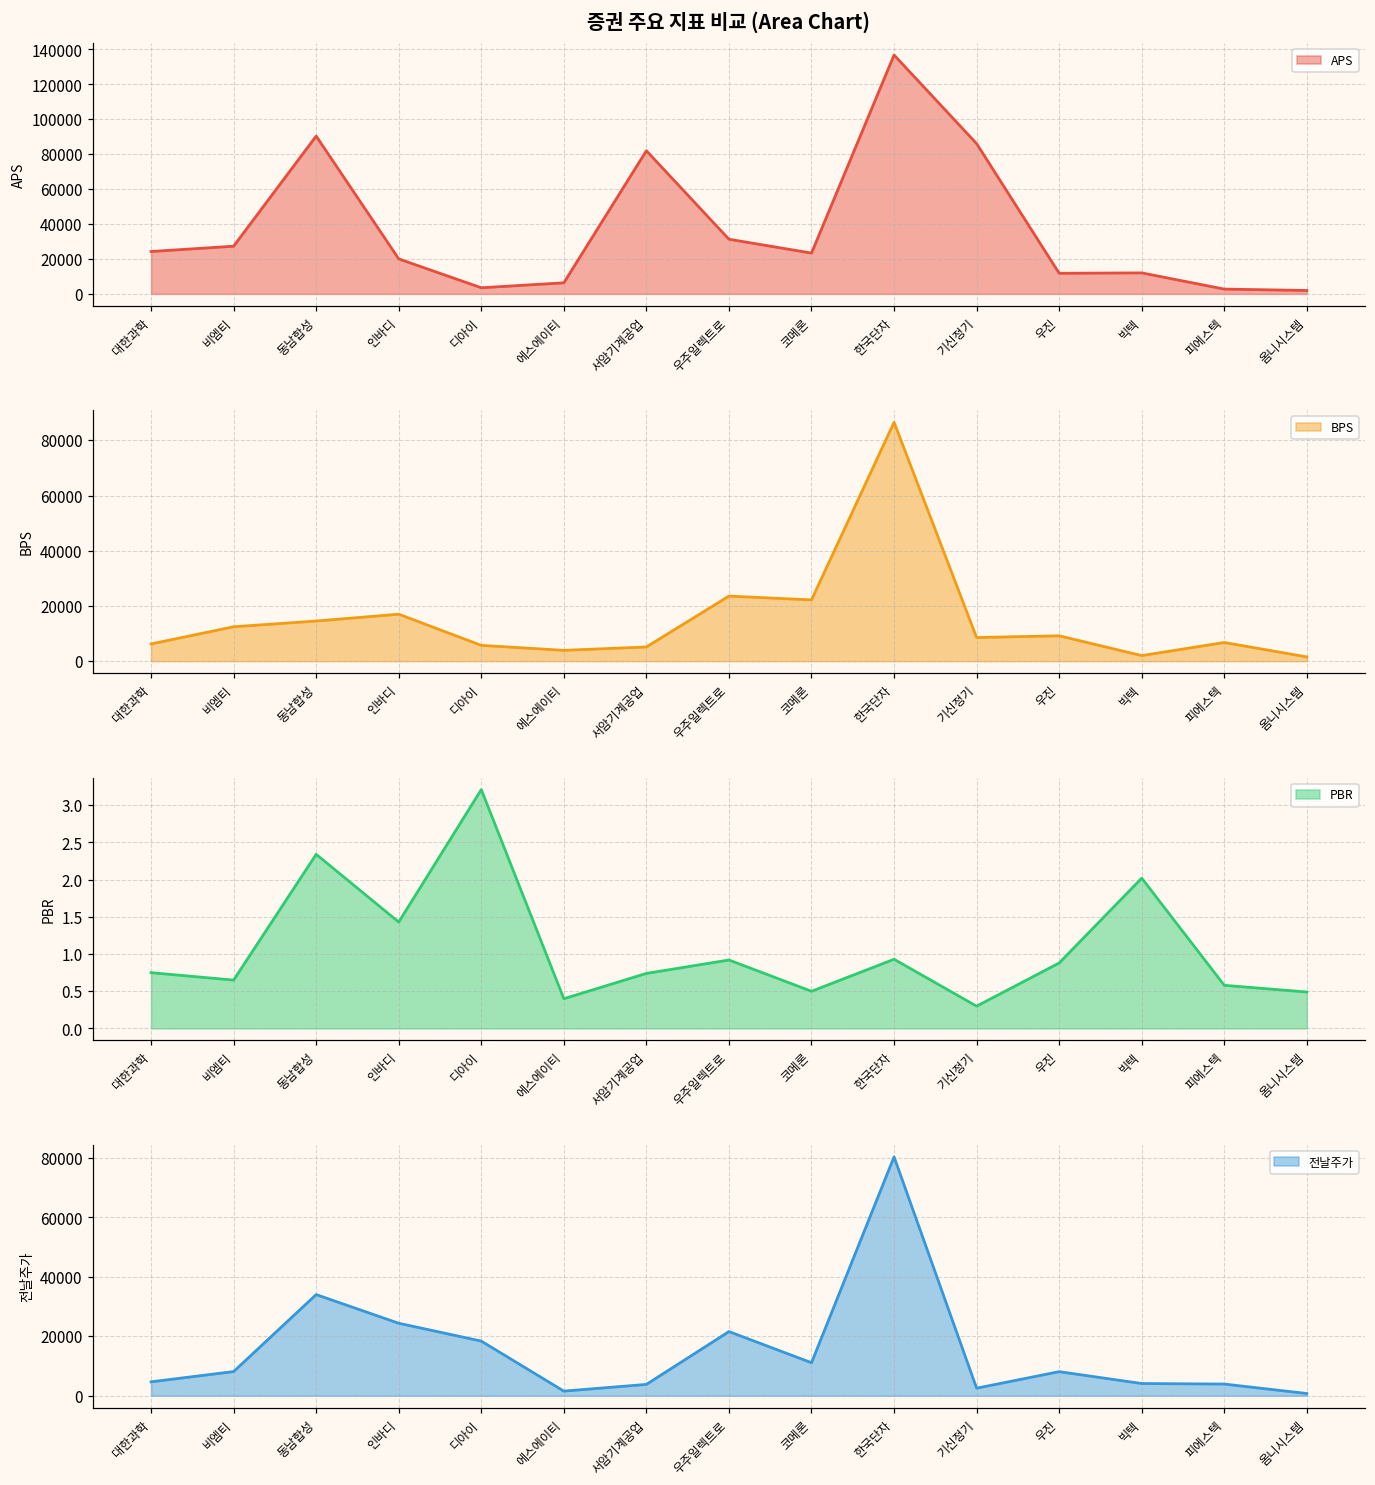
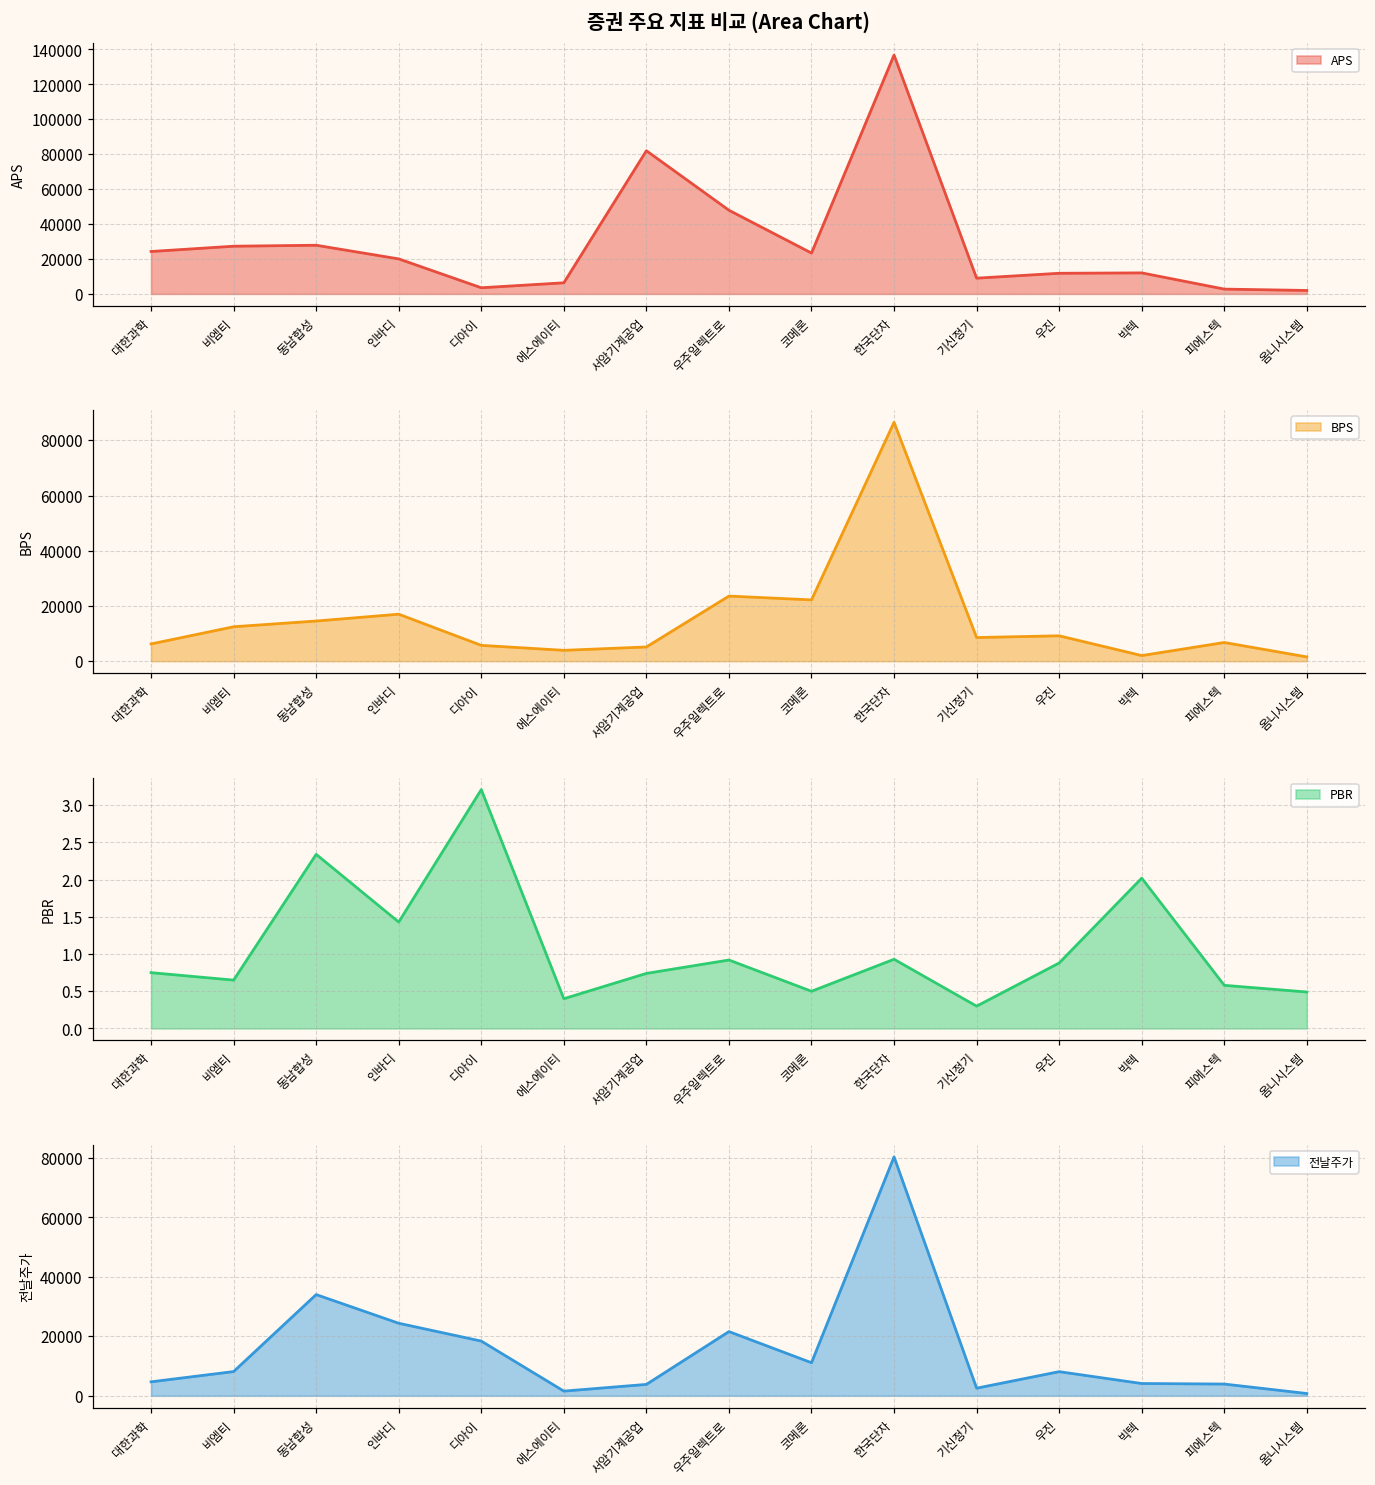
  {
    "증권 주요 지표 비교 (Area Chart)": {
      "대한과학": 24000,
      "비엠티": 27000,
-     "동남합성": 90000,
+     "동남합성": 28000,
      "인바디": 20000,
      "디아이": 4000,
      "에스에이티": 6000,
      "서암기계공업": 82000,
-     "우주일렉트로": 31000,
+     "우주일렉트로": 48000,
      "코메론": 23000,
      "한국단자": 137000,
-     "기신정기": 86000,
+     "기신정기": 9000,
      "우진": 12000,
      "빅텍": 12000,
      "피에스텍": 3000,
      "옴니시스템": 2000
    }
  }
